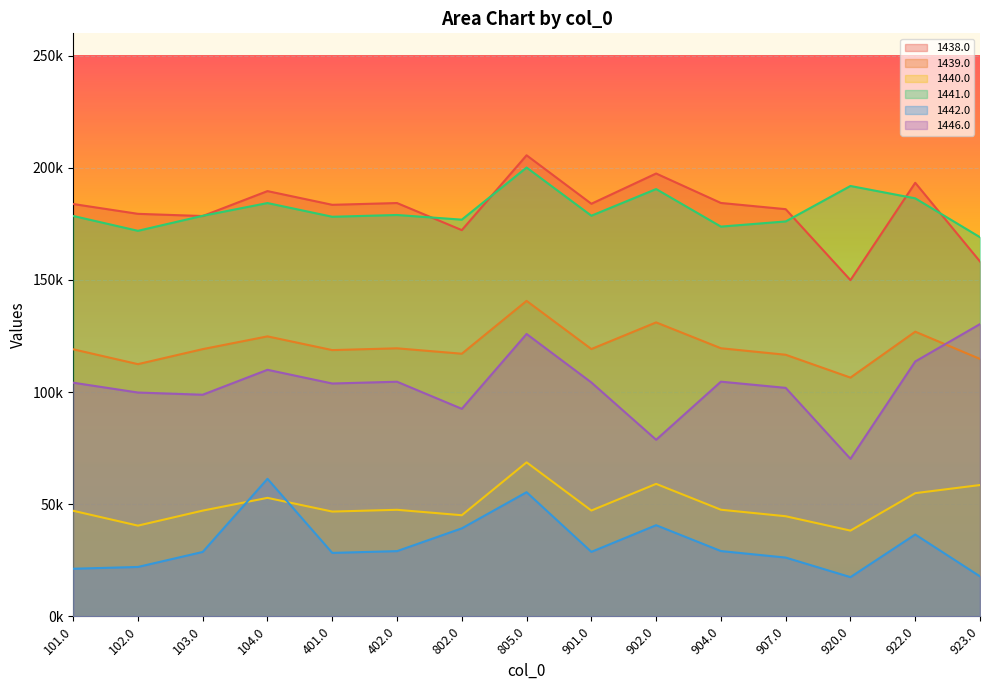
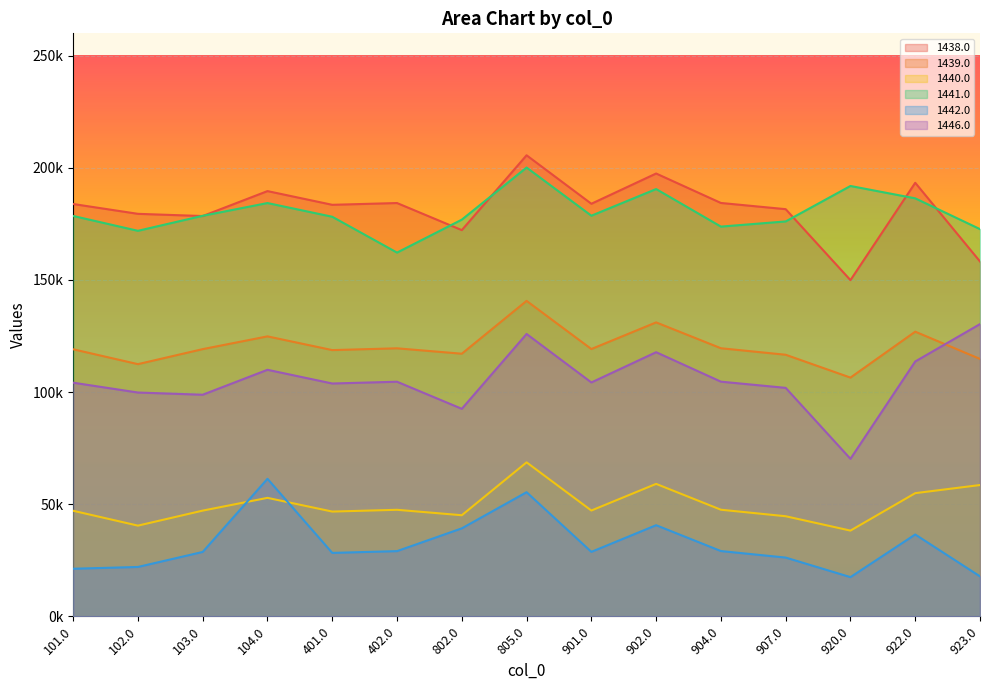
  {
    "1441.0": {
      "101.0": 179000,
      "102.0": 172000,
      "104.0": 184000,
      "401.0": 178000,
-     "402.0": 179000,
+     "402.0": 162000,
      "802.0": 177000,
      "805.0": 200000,
      "901.0": 179000,
      "902.0": 191000,
      "904.0": 174000,
      "907.0": 176000,
      "920.0": 192000,
      "922.0": 186000,
-     "923.0": 169000
+     "923.0": 173000
    },
    "1442.0": {
      "101.0": 21000,
      "102.0": 22000,
      "103.0": 29000,
      "104.0": 61000,
      "401.0": 28000,
      "402.0": 29000,
      "802.0": 39000,
      "805.0": 55000,
      "901.0": 29000,
      "902.0": 41000,
      "904.0": 29000,
      "907.0": 26000,
      "920.0": 17000,
      "922.0": 37000,
      "923.0": 18000
    },
    "1446.0": {
      "101.0": 104000,
      "102.0": 100000,
      "103.0": 99000,
      "104.0": 110000,
      "401.0": 104000,
      "402.0": 105000,
      "802.0": 93000,
      "805.0": 126000,
      "901.0": 104000,
-     "902.0": 79000,
+     "902.0": 118000,
      "904.0": 105000,
      "907.0": 102000,
      "920.0": 70000,
      "922.0": 114000,
      "923.0": 130000
    }
  }
